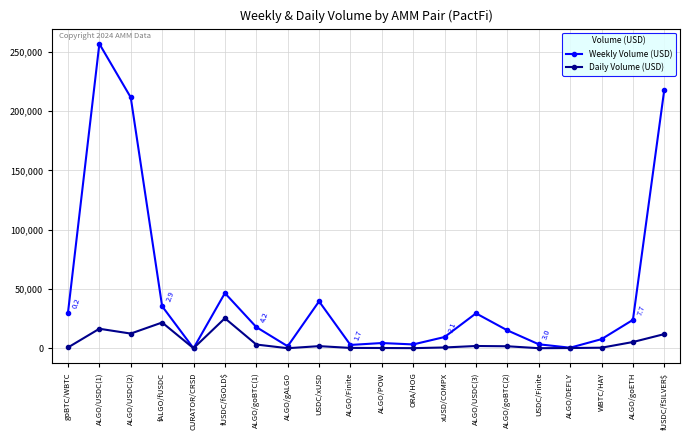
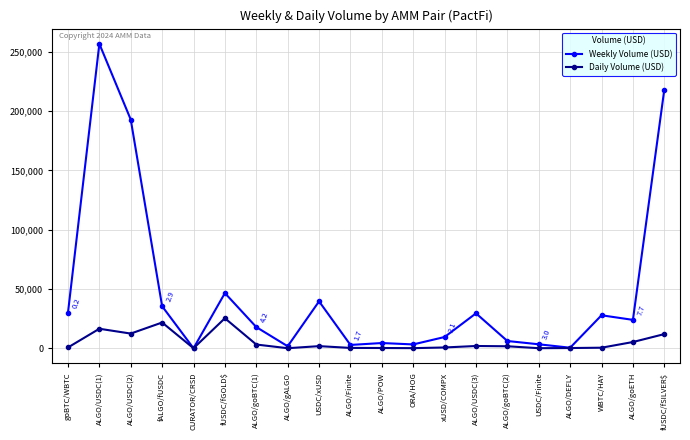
  {
    "Weekly Volume (USD)": {
-     "ALGO/USDC(2)": "212,000",
+     "ALGO/USDC(2)": "193,000",
      "fUSDC/fGOLD$": "47,000",
      "USDC/xUSD": "40,000",
      "ALGO/POW": "4,000",
      "ORA/HOG": "3,000",
      "ALGO/USDC(3)": "29,000",
-     "ALGO/goBTC(2)": "15,000",
-     "WBTC/HAY": "8,000",
+     "ALGO/goBTC(2)": "6,000",
+     "WBTC/HAY": "28,000",
      "fUSDC/fSILVER$": "218,000"
    },
    "Daily Volume (USD)": {
      "goBTC/WBTC": "1,000",
      "ALGO/USDC(1)": "16,000",
      "ALGO/USDC(2)": "12,000",
      "fALGO/fUSDC": "22,000",
      "fUSDC/fGOLD$": "25,000",
      "ALGO/goBTC(1)": "3,000",
      "USDC/xUSD": "2,000",
      "ALGO/Finite": "0",
      "ALGO/POW": "0",
      "ORA/HOG": "0",
      "xUSD/COMPX": "1,000",
      "ALGO/USDC(3)": "2,000",
      "ALGO/goBTC(2)": "2,000",
      "USDC/Finite": "0",
      "WBTC/HAY": "0",
      "ALGO/goETH": "5,000",
      "fUSDC/fSILVER$": "12,000"
    }
  }
